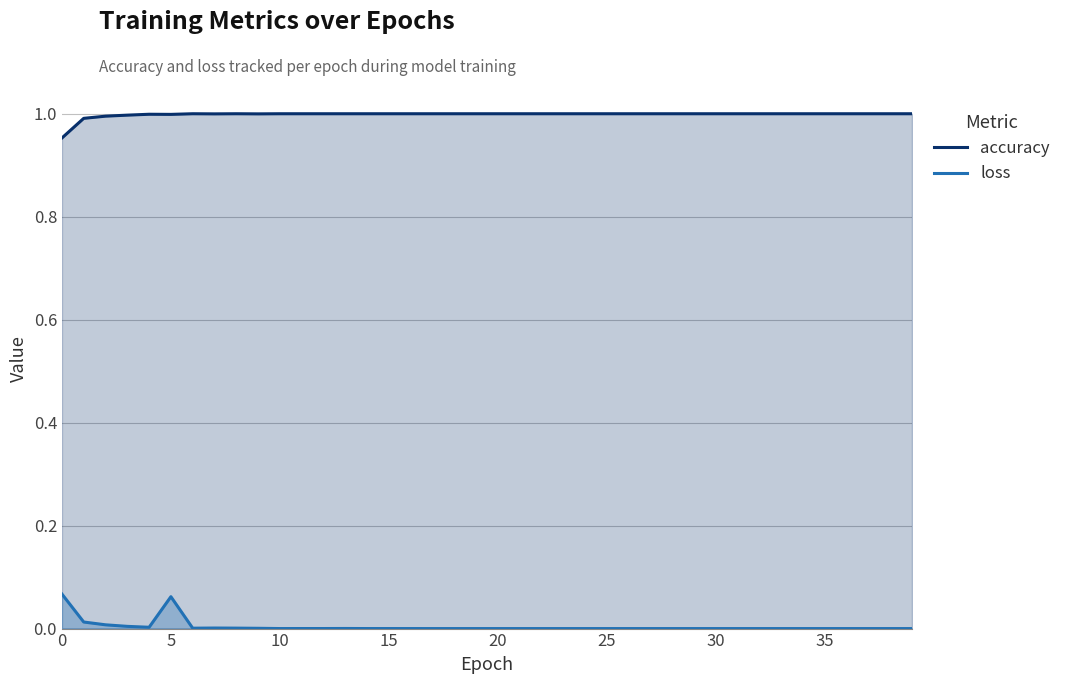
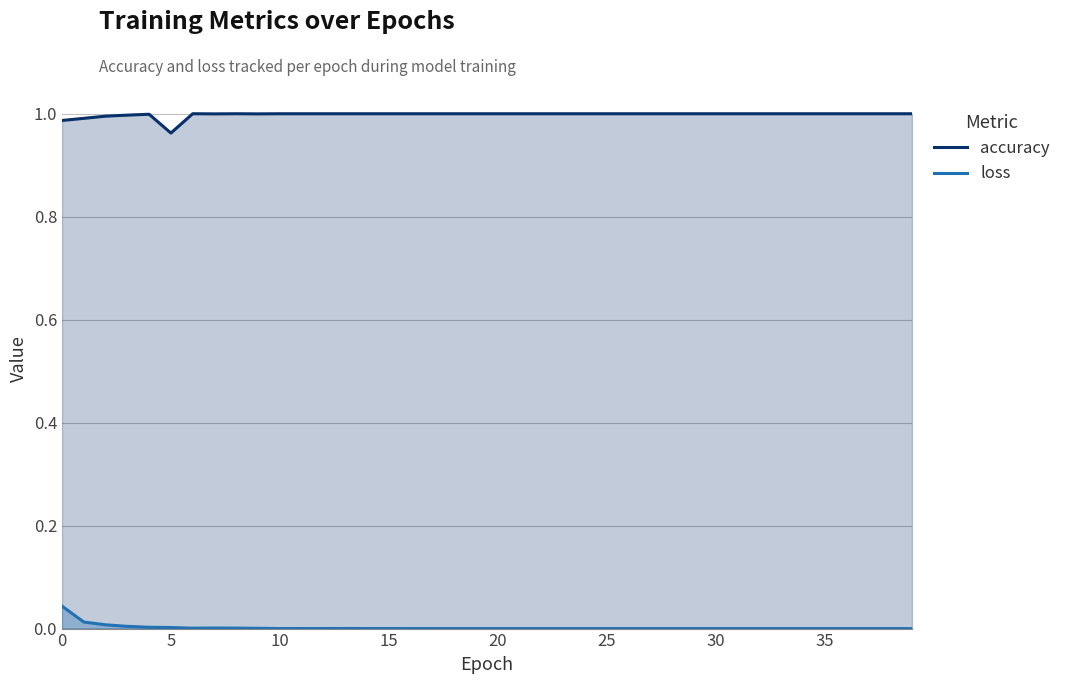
  {
    "accuracy": {
-     "0": 0.95,
-     "5": 1.00,
+     "0": 0.99,
+     "5": 0.96,
      "10": 1.00,
      "15": 1.00,
      "20": 1.00,
      "25": 1.00,
      "30": 1.00,
      "35": 1.00
    },
    "loss": {
-     "0": 0.07,
-     "5": 0.06,
+     "0": 0.04,
+     "5": 0.00,
      "10": 0.00,
      "15": 0.00,
      "20": 0.00,
      "25": 0.00,
      "30": 0.00,
      "35": 0.00
    }
  }
